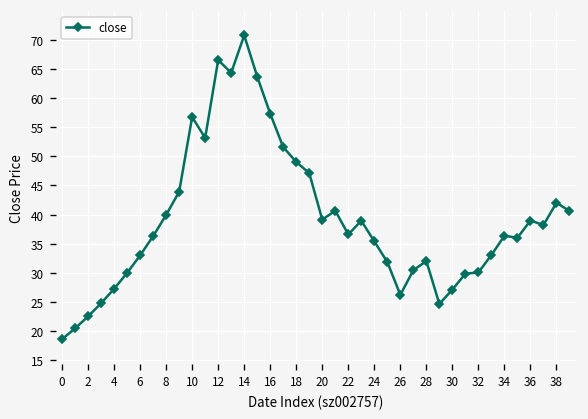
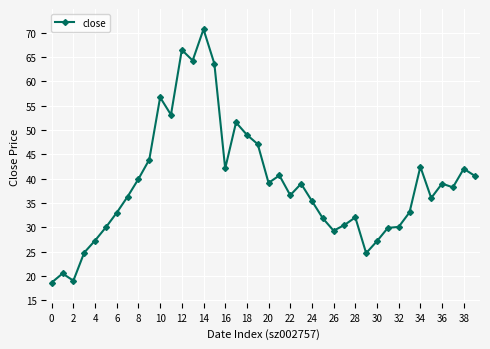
  {
    "0": 19,
-   "2": 23,
+   "2": 19,
    "4": 27,
    "6": 33,
    "8": 40,
    "10": 57,
    "12": 66,
    "14": 71,
-   "16": 57,
+   "16": 42,
    "18": 49,
    "20": 39,
    "22": 37,
    "24": 35,
-   "26": 26,
+   "26": 29,
    "28": 32,
    "30": 27,
    "32": 30,
-   "34": 36,
+   "34": 42,
    "36": 39,
    "38": 42
  }
